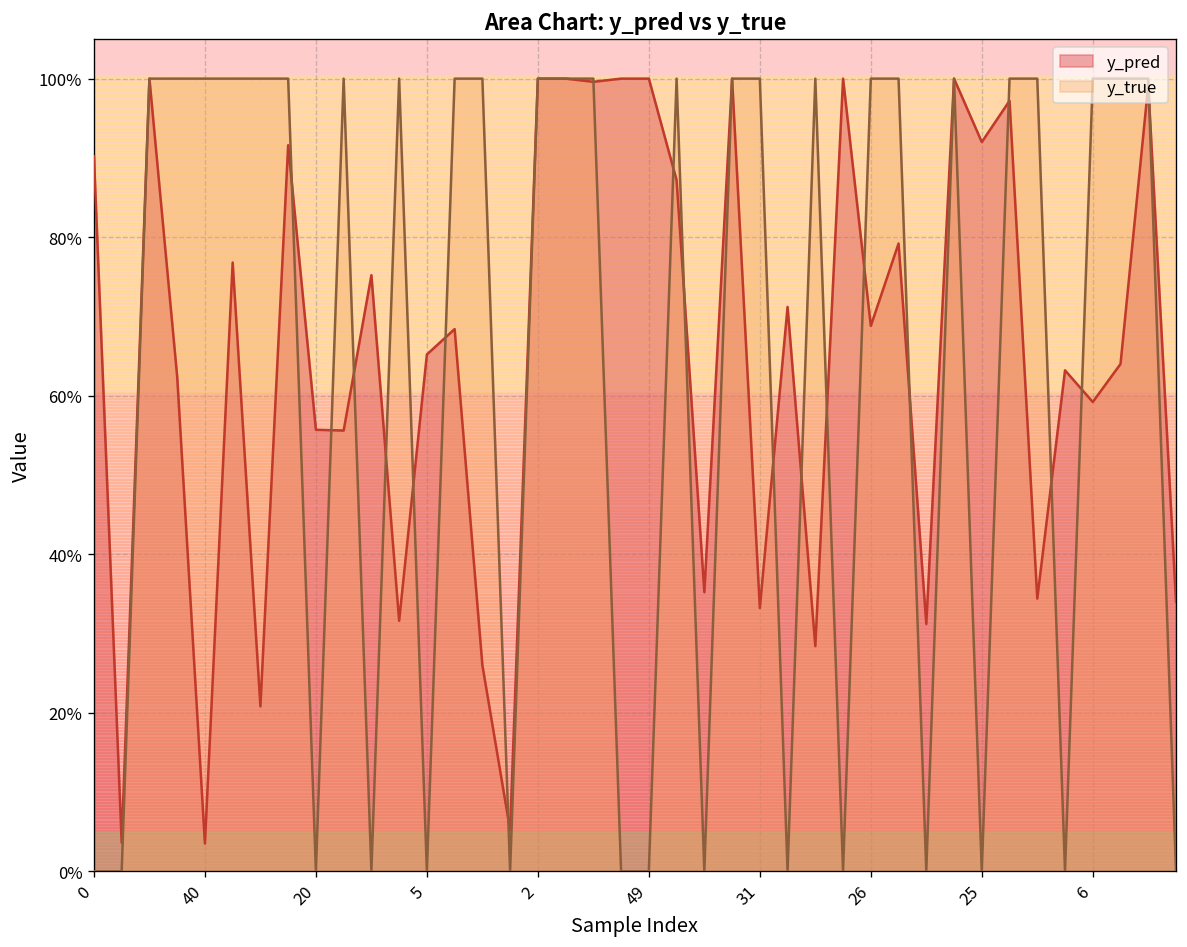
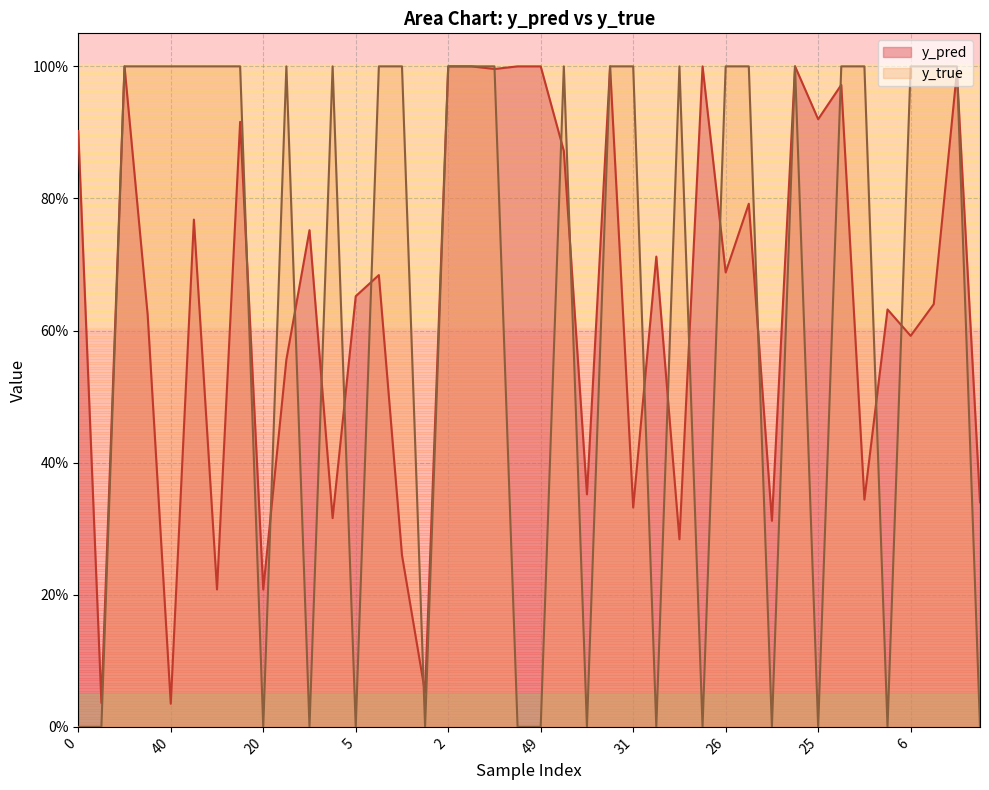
  {
    "y_pred": {
      "0": "90%",
      "40": "4%",
-     "20": "56%",
+     "20": "21%",
      "49": "100%"
    },
    "y_true": {
      "0": "0%",
      "40": "100%",
      "20": "0%",
      "49": "0%"
    }
  }
